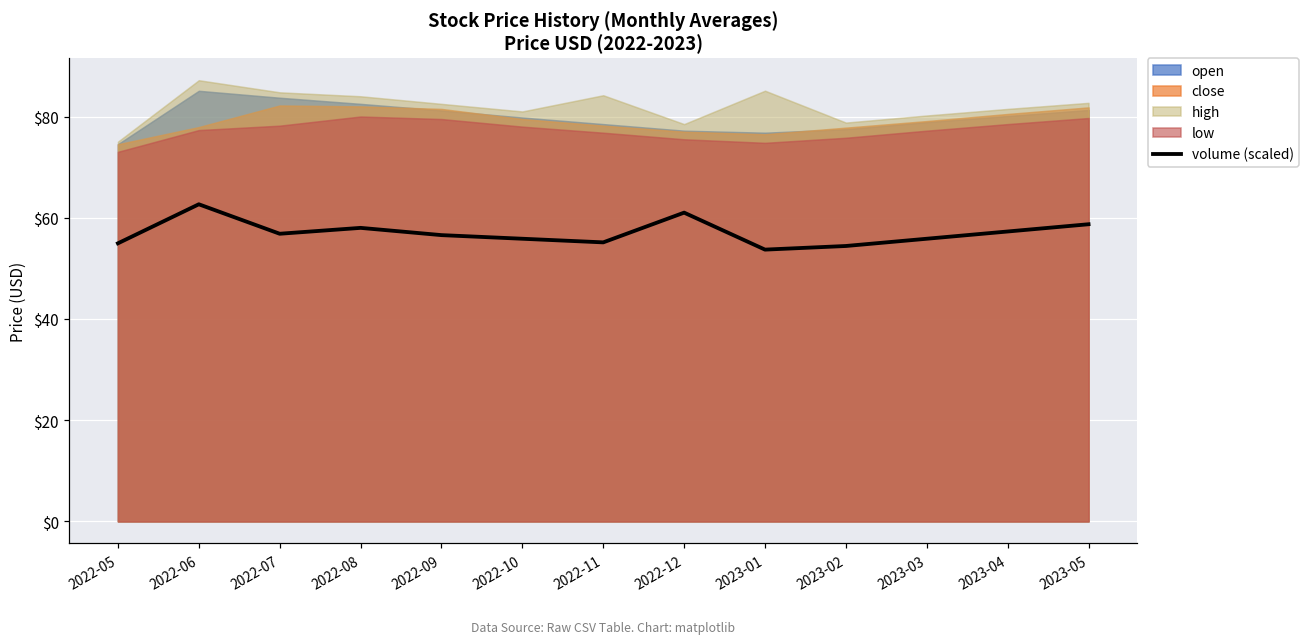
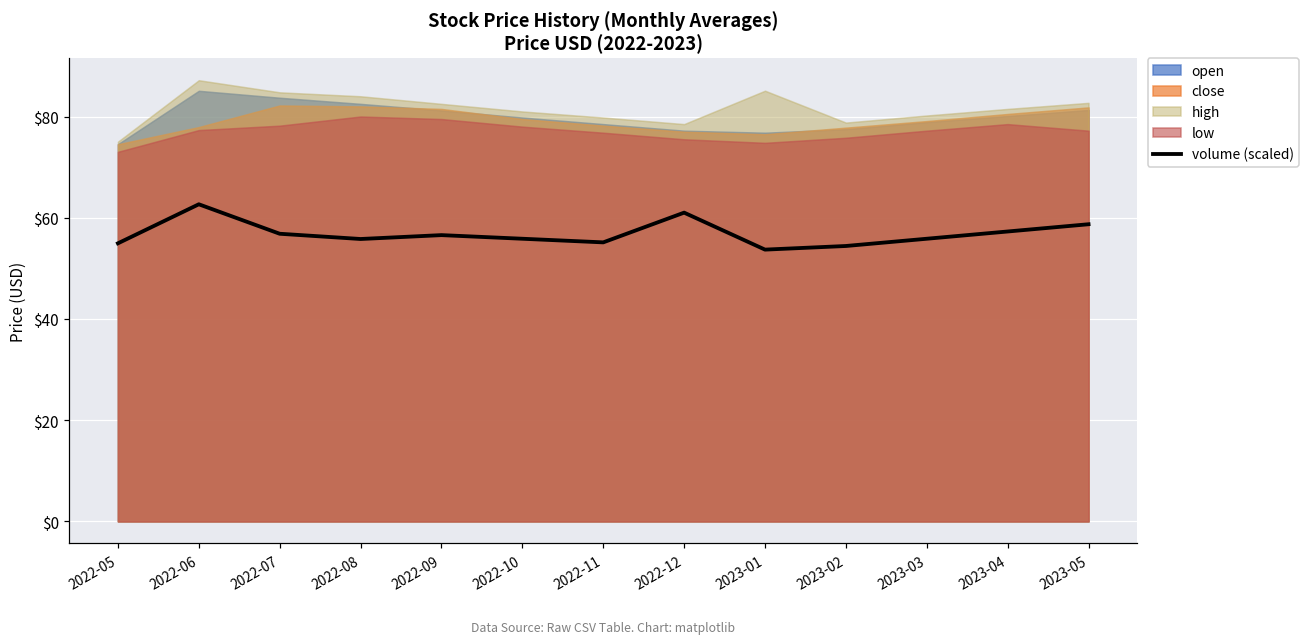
  {
    "volume (scaled)": {
      "2022-05": "$55",
      "2022-06": "$63",
      "2022-07": "$57",
-     "2022-08": "$58",
+     "2022-08": "$56",
      "2022-09": "$57",
      "2022-10": "$56",
      "2022-11": "$55",
      "2022-12": "$61",
      "2023-01": "$54",
      "2023-02": "$54",
      "2023-03": "$56",
      "2023-04": "$57",
      "2023-05": "$59"
    },
    "open": {
      "2022-06": "$85",
      "2022-07": "$84"
    },
    "close": {
      "2022-06": "$78",
      "2022-07": "$82"
    },
    "high": {
      "2022-06": "$87",
      "2022-07": "$85",
      "2022-08": "$84",
      "2022-09": "$83",
      "2022-10": "$81",
-     "2022-11": "$84",
+     "2022-11": "$80",
      "2022-12": "$79",
      "2023-01": "$85",
      "2023-02": "$79",
      "2023-03": "$80",
      "2023-04": "$82",
      "2023-05": "$83"
    },
    "low": {
      "2022-05": "$73",
      "2022-06": "$77",
      "2022-07": "$78",
      "2022-08": "$80",
      "2022-09": "$80",
      "2022-10": "$78",
      "2022-11": "$77",
      "2022-12": "$76",
      "2023-01": "$75",
      "2023-02": "$76",
      "2023-03": "$77",
      "2023-04": "$79",
-     "2023-05": "$80"
+     "2023-05": "$77"
    }
  }
